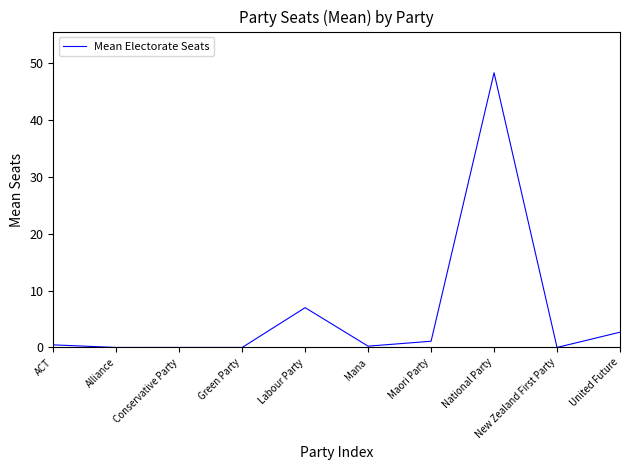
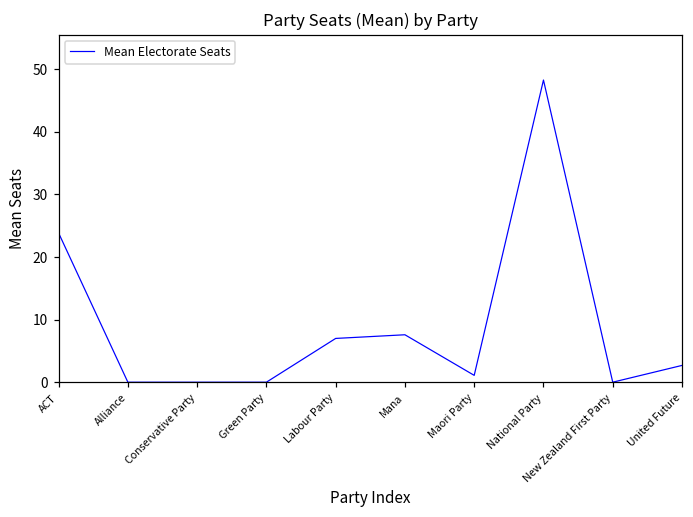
  {
-   "ACT": 0,
+   "ACT": 24,
    "Alliance": 0,
    "Conservative Party": 0,
    "Green Party": 0,
    "Labour Party": 7,
-   "Mana": 0,
+   "Mana": 8,
    "Maori Party": 1,
    "National Party": 48,
    "New Zealand First Party": 0,
    "United Future": 3
  }
